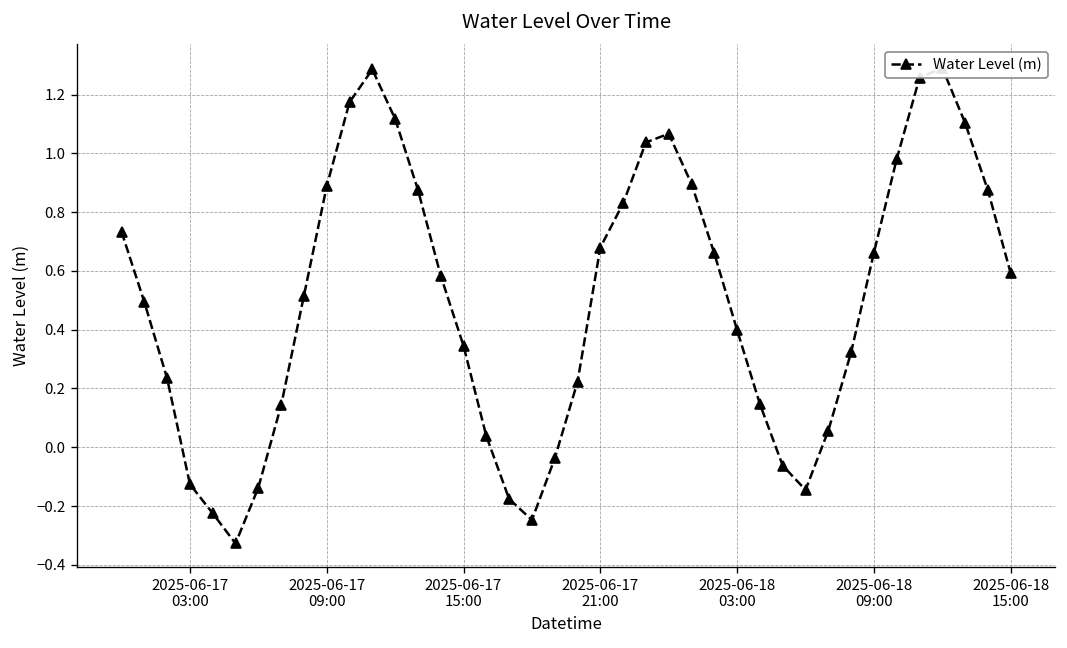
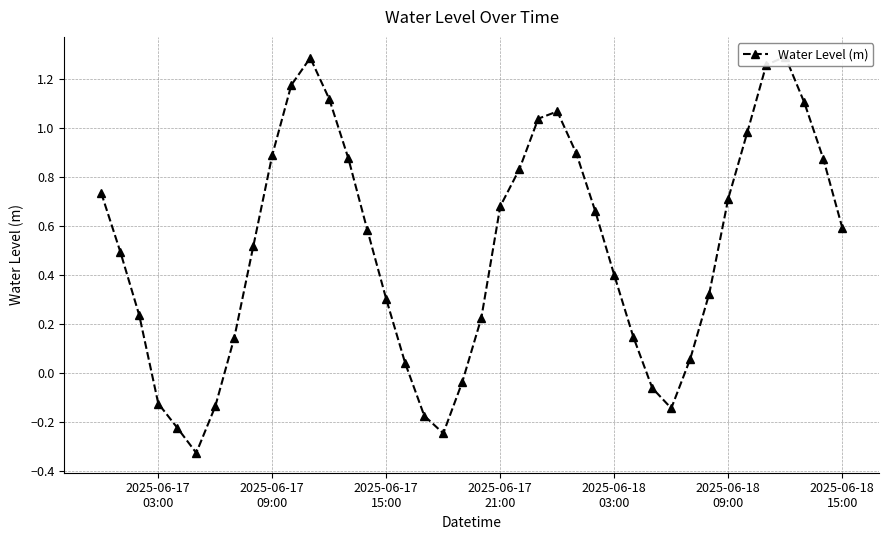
  {
    "2025-06-17 03:00": -0.13,
    "2025-06-17 09:00": 0.89,
-   "2025-06-17 15:00": 0.35,
+   "2025-06-17 15:00": 0.30,
    "2025-06-17 21:00": 0.68,
    "2025-06-18 03:00": 0.40,
-   "2025-06-18 09:00": 0.66,
+   "2025-06-18 09:00": 0.71,
    "2025-06-18 15:00": 0.59
  }
